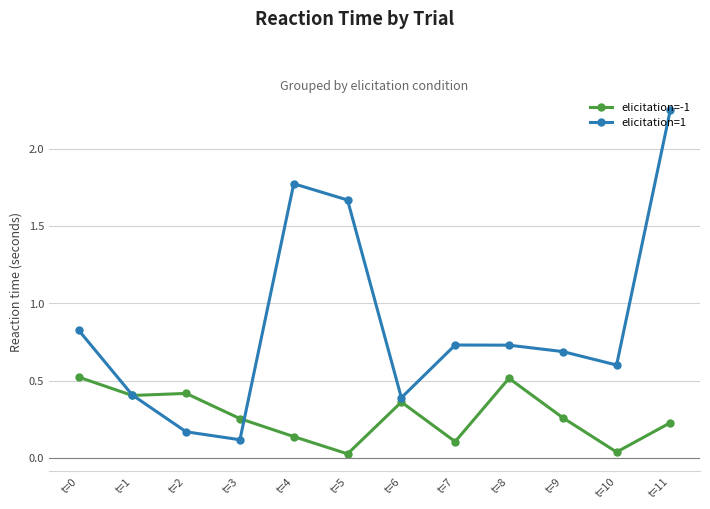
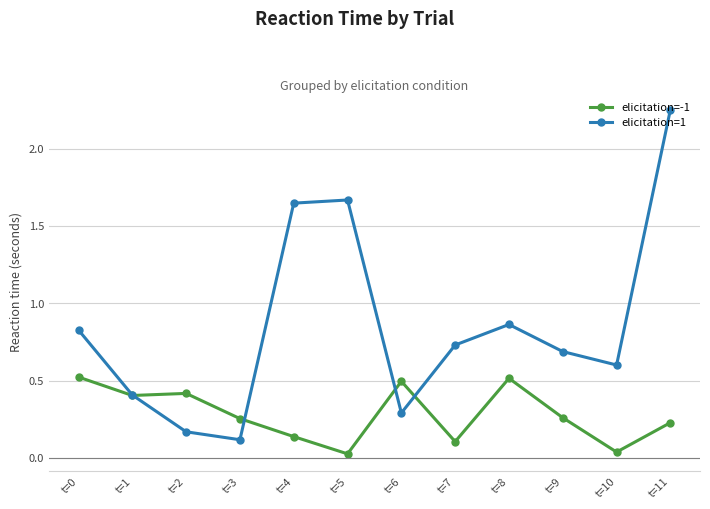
  {
    "elicitation=-1": {
      "t=0": 0.52,
      "t=2": 0.42,
      "t=3": 0.25,
      "t=4": 0.14,
      "t=5": 0.03,
-     "t=6": 0.36,
+     "t=6": 0.50,
      "t=7": 0.11,
      "t=8": 0.51,
      "t=9": 0.26,
      "t=10": 0.04,
      "t=11": 0.23
    },
    "elicitation=1": {
      "t=0": 0.83,
      "t=2": 0.17,
      "t=3": 0.12,
-     "t=4": 1.77,
+     "t=4": 1.65,
      "t=5": 1.67,
-     "t=6": 0.39,
+     "t=6": 0.29,
      "t=7": 0.73,
-     "t=8": 0.73,
+     "t=8": 0.86,
      "t=9": 0.69,
      "t=10": 0.60,
      "t=11": 2.25
    }
  }
